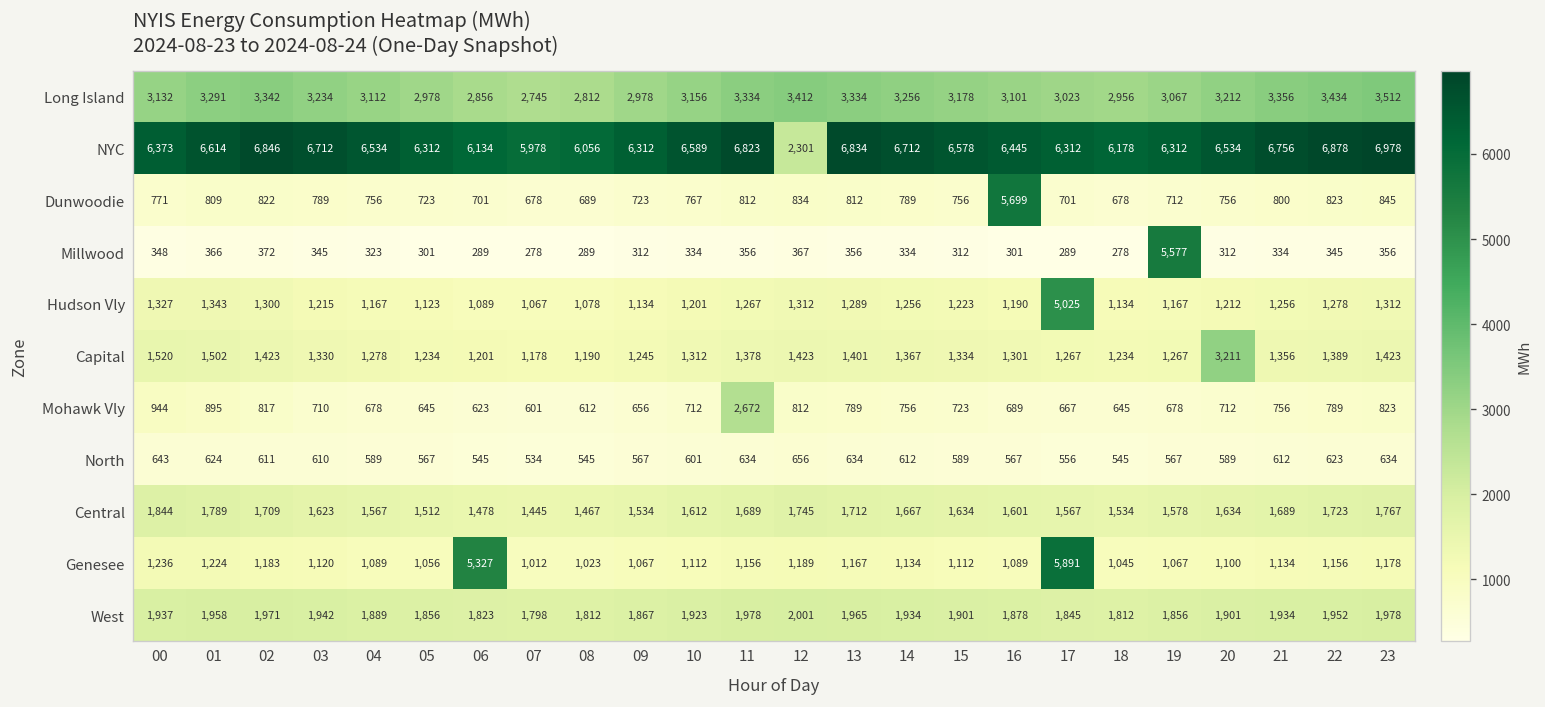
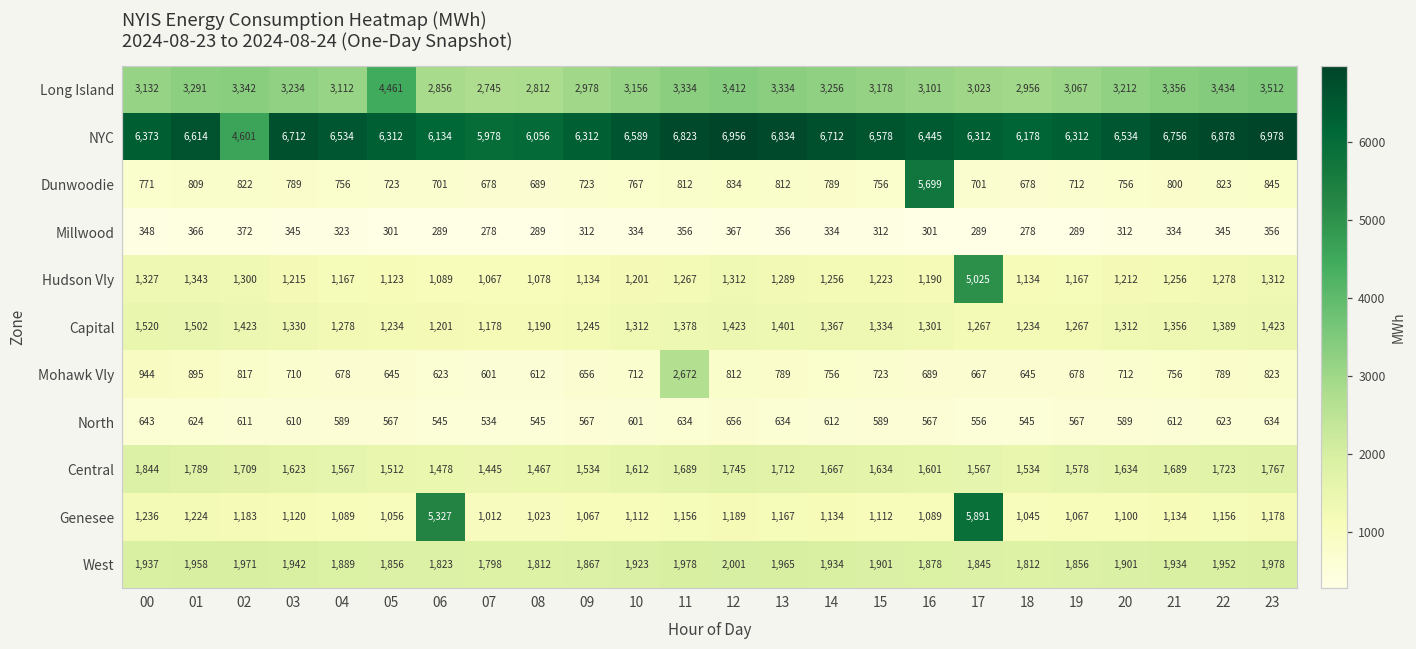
  {
    "Long Island": {
      "00": "3,132",
      "01": "3,291",
      "02": "3,342",
      "03": "3,234",
      "04": "3,112",
-     "05": "2,978",
+     "05": "4,461",
      "06": "2,856",
      "07": "2,745",
      "08": "2,812",
      "09": "2,978",
      "10": "3,156",
      "11": "3,334",
      "12": "3,412",
      "13": "3,334",
      "14": "3,256",
      "15": "3,178",
      "16": "3,101",
      "17": "3,023",
      "18": "2,956",
      "19": "3,067",
      "20": "3,212",
      "21": "3,356",
      "22": "3,434",
      "23": "3,512"
    },
    "NYC": {
      "00": "6,373",
      "01": "6,614",
-     "02": "6,846",
+     "02": "4,601",
      "03": "6,712",
      "04": "6,534",
      "05": "6,312",
      "06": "6,134",
      "07": "5,978",
      "08": "6,056",
      "09": "6,312",
      "10": "6,589",
      "11": "6,823",
-     "12": "2,301",
+     "12": "6,956",
      "13": "6,834",
      "14": "6,712",
      "15": "6,578",
      "16": "6,445",
      "17": "6,312",
      "18": "6,178",
      "19": "6,312",
      "20": "6,534",
      "21": "6,756",
      "22": "6,878",
      "23": "6,978"
    },
    "Millwood": {
      "00": "348",
      "01": "366",
      "02": "372",
      "03": "345",
      "04": "323",
      "05": "301",
      "06": "289",
      "07": "278",
      "08": "289",
      "09": "312",
      "10": "334",
      "11": "356",
      "12": "367",
      "13": "356",
      "14": "334",
      "15": "312",
      "16": "301",
      "17": "289",
      "18": "278",
-     "19": "5,577",
+     "19": "289",
      "20": "312",
      "21": "334",
      "22": "345",
      "23": "356"
    },
    "Capital": {
      "00": "1,520",
      "01": "1,502",
      "02": "1,423",
      "03": "1,330",
      "04": "1,278",
      "05": "1,234",
      "06": "1,201",
      "07": "1,178",
      "08": "1,190",
      "09": "1,245",
      "10": "1,312",
      "11": "1,378",
      "12": "1,423",
      "13": "1,401",
      "14": "1,367",
      "15": "1,334",
      "16": "1,301",
      "17": "1,267",
      "18": "1,234",
      "19": "1,267",
-     "20": "3,211",
+     "20": "1,312",
      "21": "1,356",
      "22": "1,389",
      "23": "1,423"
    }
  }
